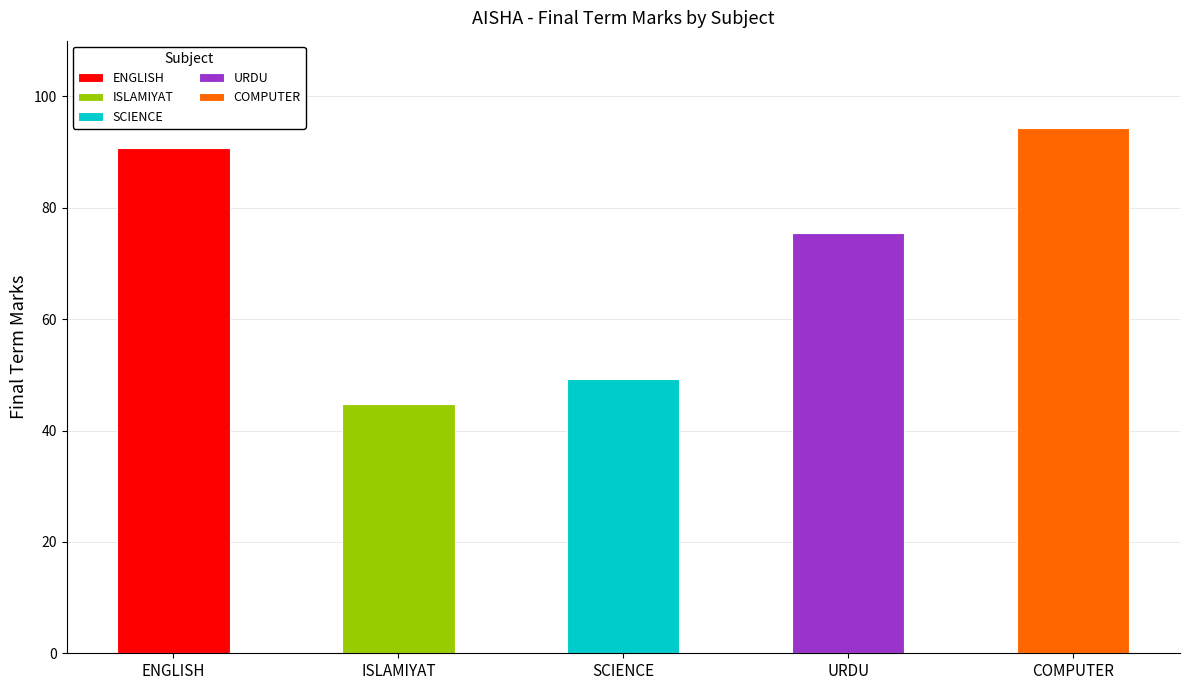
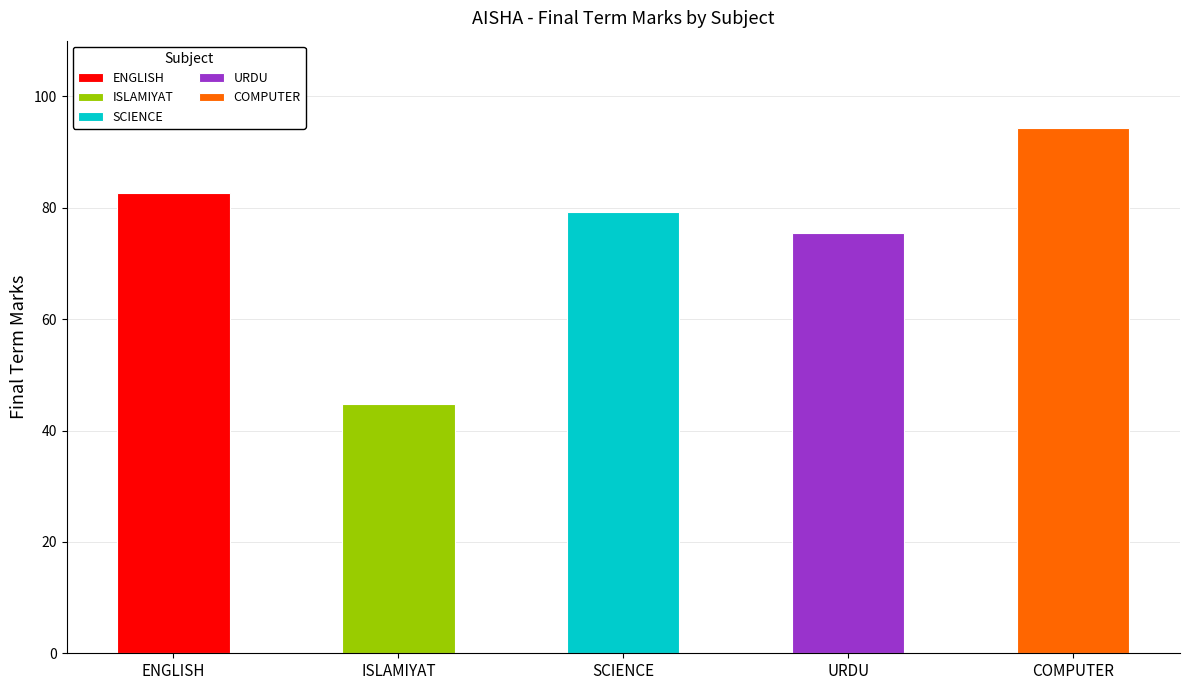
  {
-   "ENGLISH": 91,
+   "ENGLISH": 83,
    "ISLAMIYAT": 45,
-   "SCIENCE": 49,
+   "SCIENCE": 79,
    "URDU": 76,
    "COMPUTER": 94
  }
